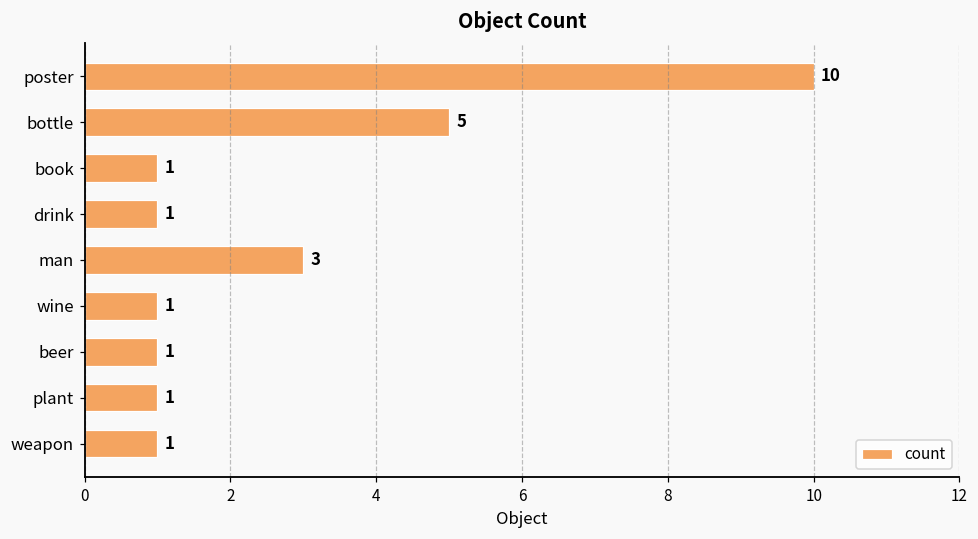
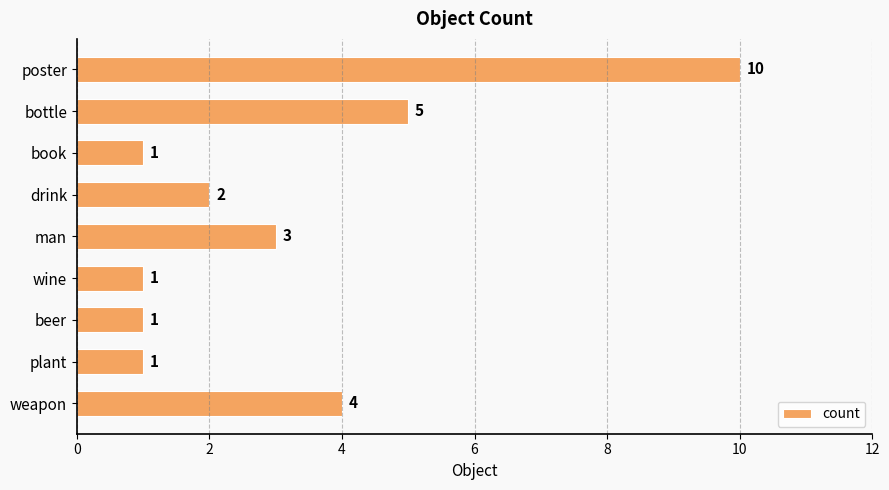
  {
    "poster": 10,
    "bottle": 5,
    "book": 1,
-   "drink": 1,
+   "drink": 2,
    "man": 3,
    "wine": 1,
    "beer": 1,
    "plant": 1,
-   "weapon": 1
+   "weapon": 4
  }
